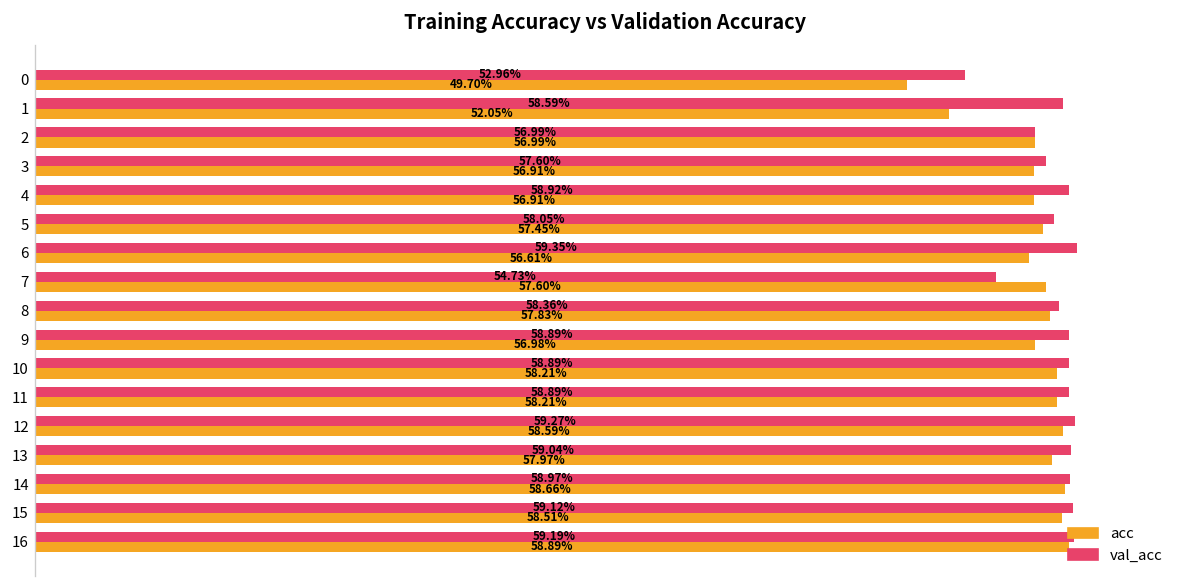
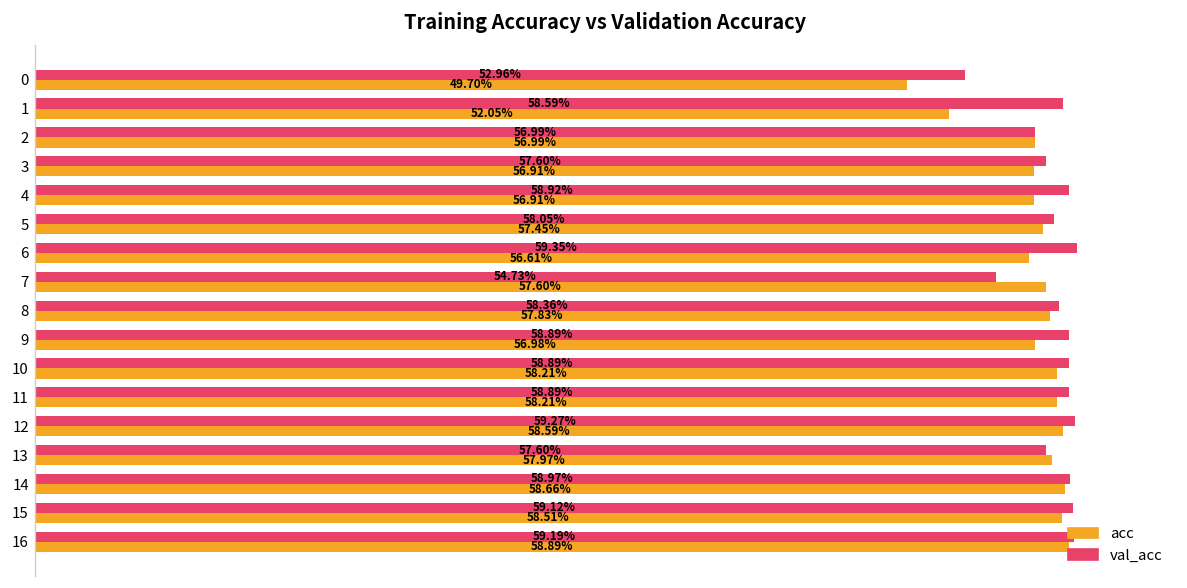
  {
    "acc": {
      "0": "49.70%",
      "1": "52.05%",
      "2": "56.99%",
      "3": "56.91%",
      "4": "56.91%",
      "5": "57.45%",
      "6": "56.61%",
      "7": "57.60%",
      "8": "57.83%",
      "9": "56.98%",
      "10": "58.21%",
      "11": "58.21%",
      "12": "58.59%",
      "13": "57.97%",
      "14": "58.66%",
      "15": "58.51%",
      "16": "58.89%"
    },
    "val_acc": {
      "0": "52.96%",
      "1": "58.59%",
      "2": "56.99%",
      "3": "57.60%",
      "4": "58.92%",
      "5": "58.05%",
      "6": "59.35%",
      "7": "54.73%",
      "8": "58.36%",
      "9": "58.89%",
      "10": "58.89%",
      "11": "58.89%",
      "12": "59.27%",
-     "13": "59.04%",
+     "13": "57.60%",
      "14": "58.97%",
      "15": "59.12%"
    }
  }
